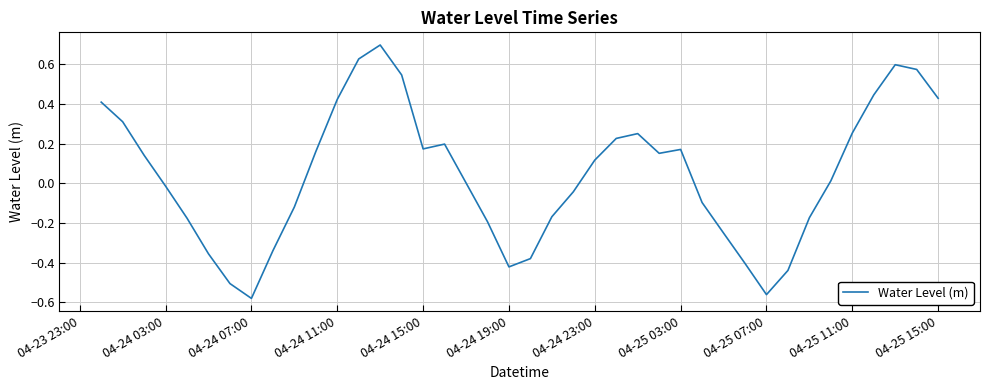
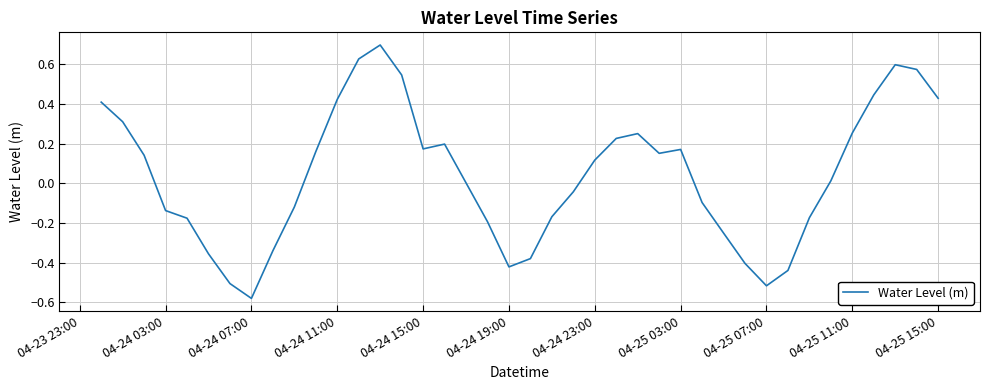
  {
-   "04-24 03:00": -0.01,
+   "04-24 03:00": -0.14,
    "04-24 07:00": -0.58,
    "04-24 11:00": 0.42,
    "04-24 15:00": 0.17,
    "04-24 19:00": -0.42,
    "04-24 23:00": 0.12,
    "04-25 03:00": 0.17,
-   "04-25 07:00": -0.56,
+   "04-25 07:00": -0.52,
    "04-25 11:00": 0.25,
    "04-25 15:00": 0.43
  }
